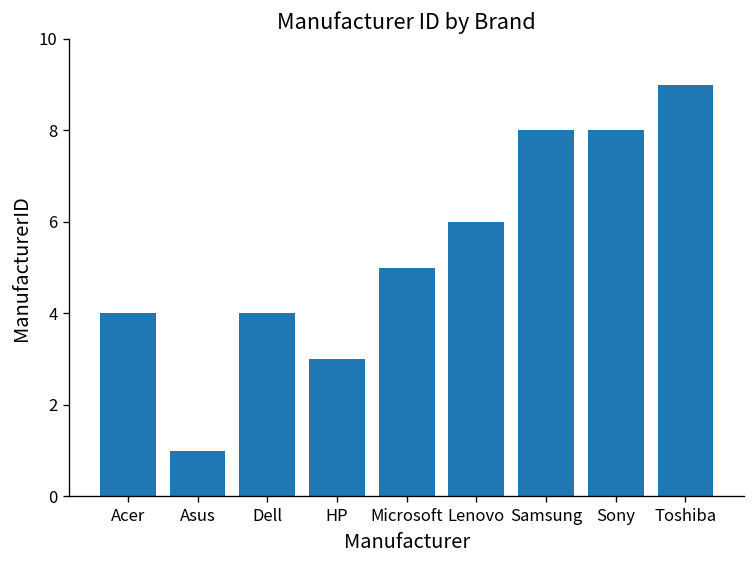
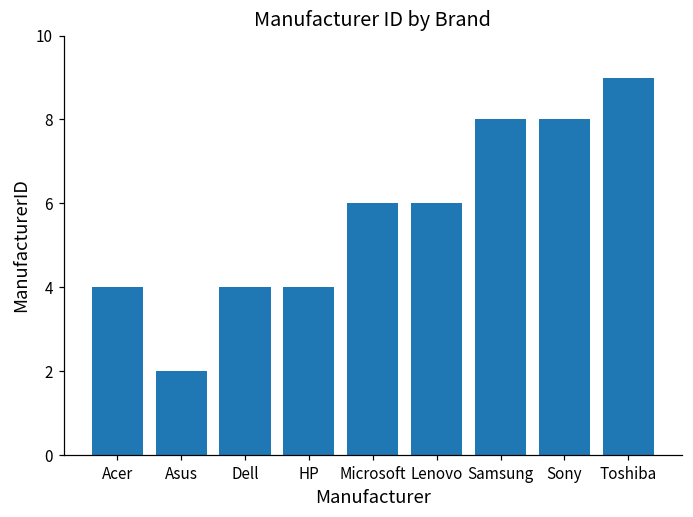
  {
    "Acer": 4,
-   "Asus": 1,
+   "Asus": 2,
    "Dell": 4,
-   "HP": 3,
-   "Microsoft": 5,
+   "HP": 4,
+   "Microsoft": 6,
    "Lenovo": 6,
    "Samsung": 8,
    "Sony": 8,
    "Toshiba": 9
  }
